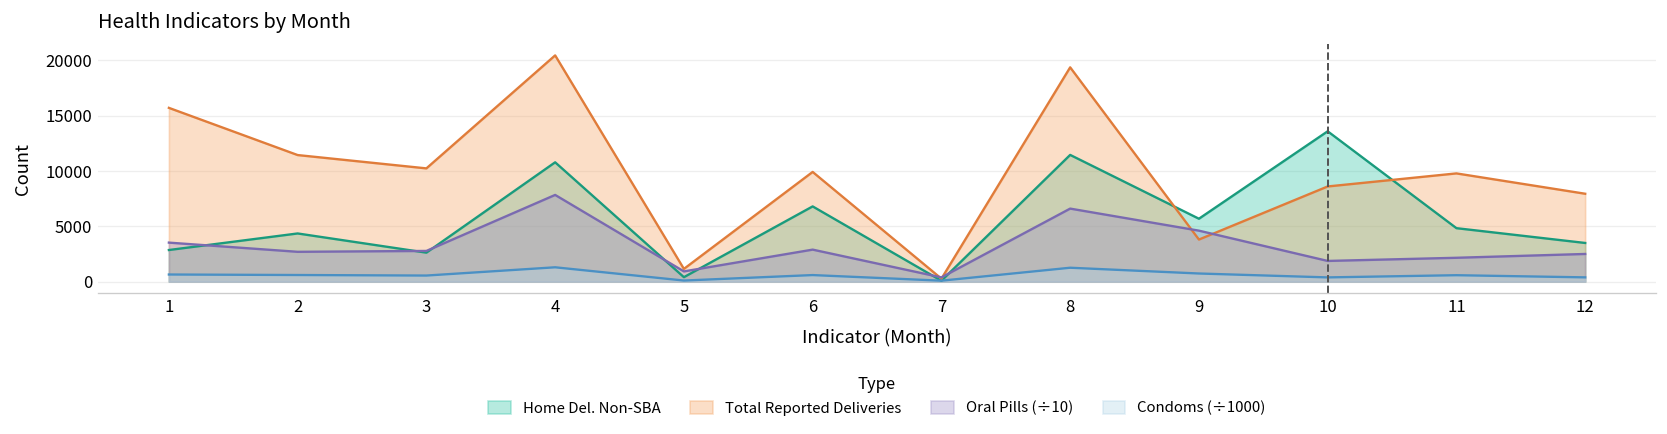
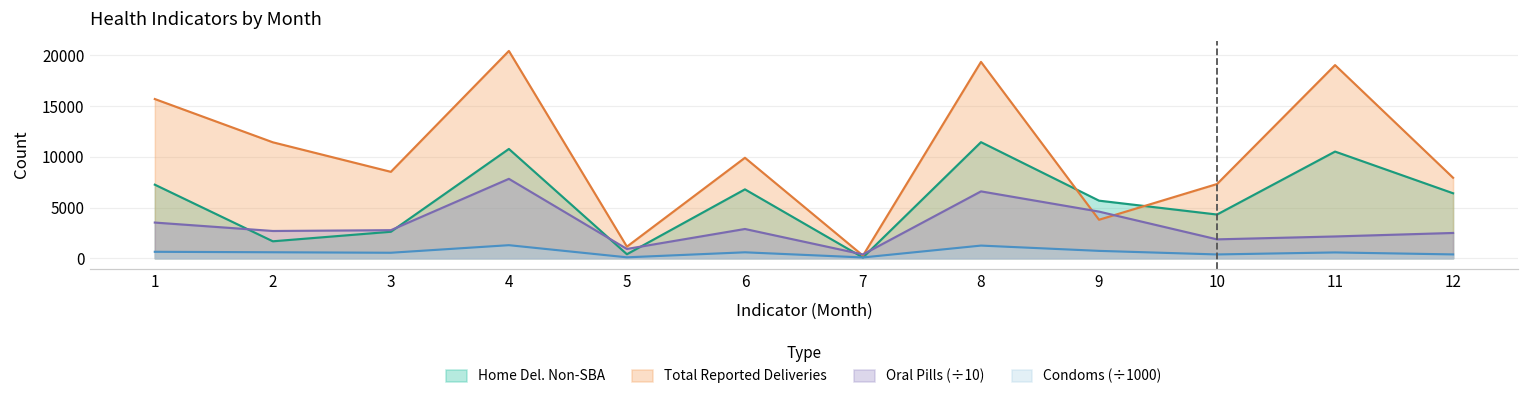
  {
    "Home Del. Non-SBA": {
-     "1": 3000,
-     "2": 4000,
+     "1": 7000,
+     "2": 2000,
      "4": 11000,
      "5": 0,
      "6": 7000,
      "8": 11000,
      "9": 6000,
-     "10": 14000,
-     "11": 5000,
-     "12": 3000
+     "10": 4000,
+     "11": 11000,
+     "12": 6000
    },
    "Total Reported Deliveries": {
      "1": 16000,
      "2": 11000,
-     "3": 10000,
+     "3": 9000,
      "4": 20000,
      "6": 10000,
      "8": 19000,
      "9": 4000,
-     "10": 9000,
-     "11": 10000,
+     "10": 7000,
+     "11": 19000,
      "12": 8000
    }
  }
